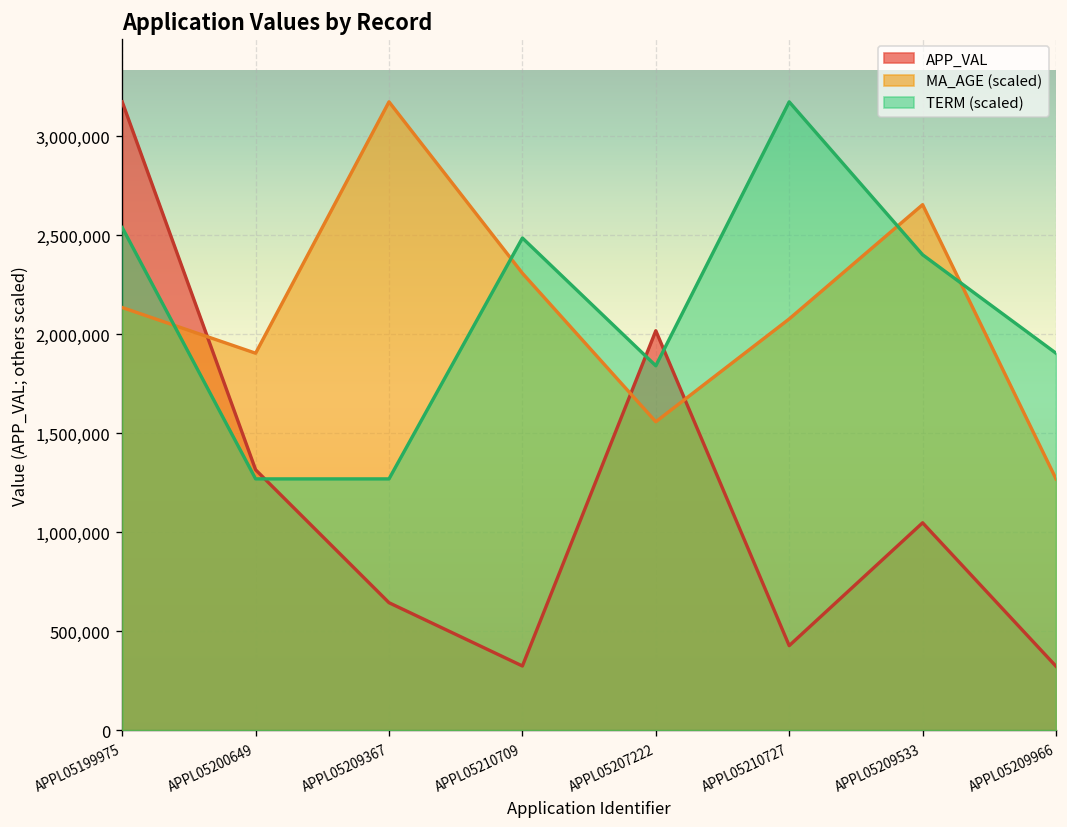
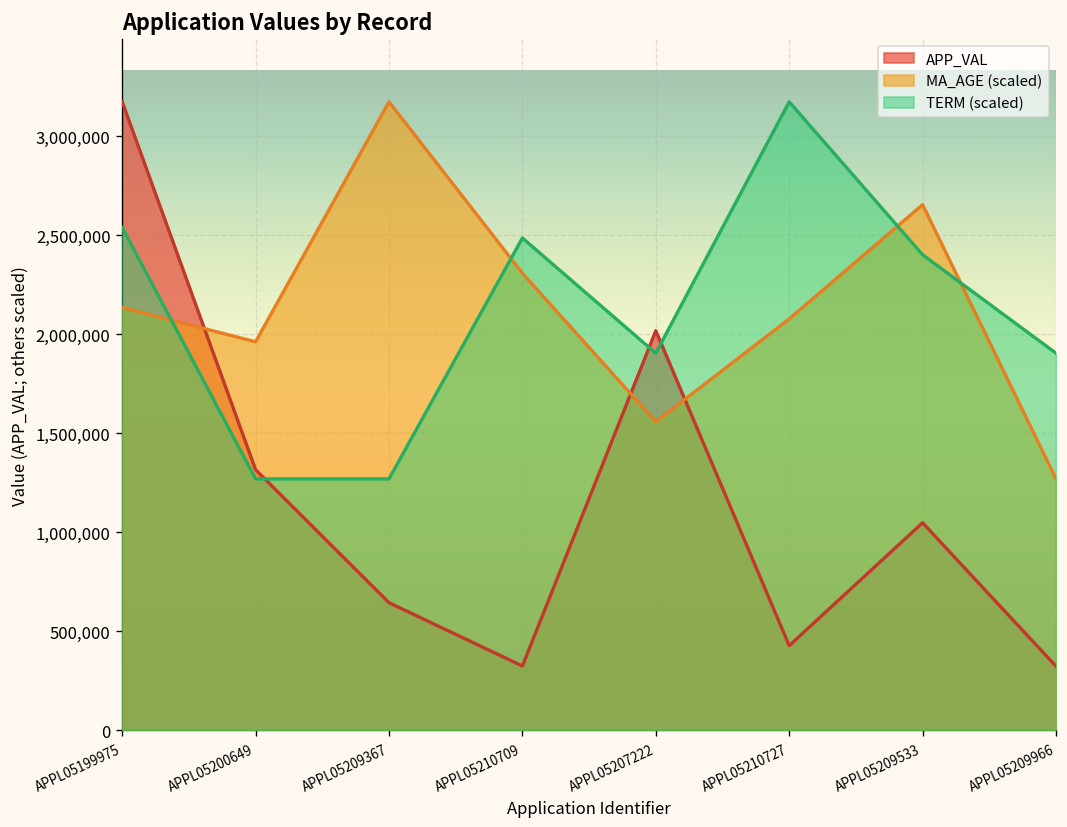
  {
    "APP_VAL": {
      "APPL05199975": "3,170,000",
      "APPL05200649": "1,320,000",
      "APPL05209367": "640,000",
      "APPL05210709": "320,000",
      "APPL05207222": "2,020,000",
      "APPL05210727": "430,000",
      "APPL05209533": "1,050,000",
      "APPL05209966": "320,000"
    },
    "MA_AGE (scaled)": {
      "APPL05199975": "2,130,000",
-     "APPL05200649": "1,900,000",
+     "APPL05200649": "1,960,000",
      "APPL05209367": "3,170,000",
      "APPL05210709": "2,310,000",
      "APPL05207222": "1,560,000",
      "APPL05210727": "2,080,000",
      "APPL05209533": "2,650,000",
      "APPL05209966": "1,270,000"
    },
    "TERM (scaled)": {
      "APPL05199975": "2,540,000",
      "APPL05200649": "1,270,000",
      "APPL05209367": "1,270,000",
      "APPL05210709": "2,490,000",
-     "APPL05207222": "1,840,000",
+     "APPL05207222": "1,900,000",
      "APPL05210727": "3,170,000",
      "APPL05209533": "2,400,000",
      "APPL05209966": "1,900,000"
    }
  }
